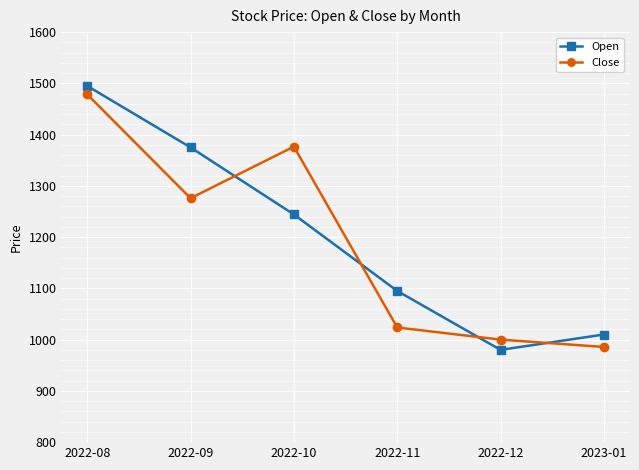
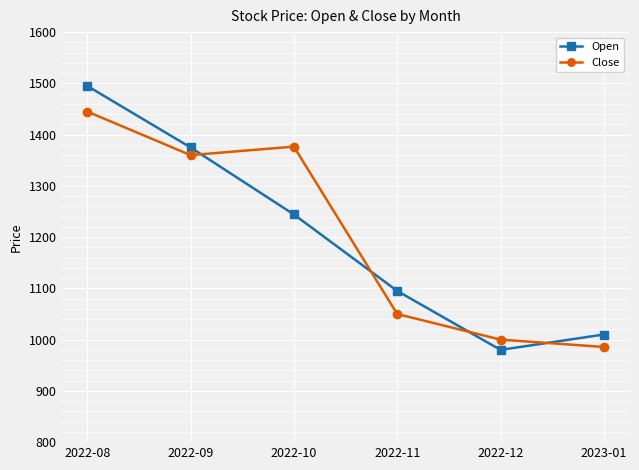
  {
    "Open": {
      "2022-08": 1500,
      "2022-09": 1380,
      "2022-10": 1240,
      "2022-11": 1100,
      "2022-12": 980,
      "2023-01": 1010
    },
    "Close": {
-     "2022-08": 1480,
-     "2022-09": 1280,
+     "2022-08": 1450,
+     "2022-09": 1360,
      "2022-10": 1380,
-     "2022-11": 1020,
+     "2022-11": 1050,
      "2022-12": 1000,
      "2023-01": 990
    }
  }
